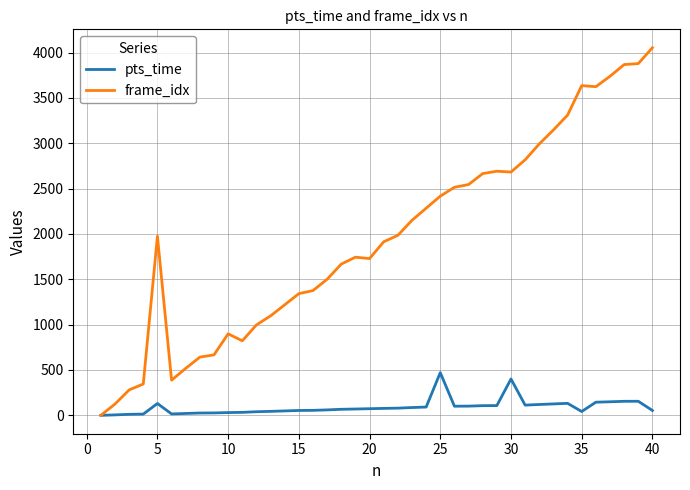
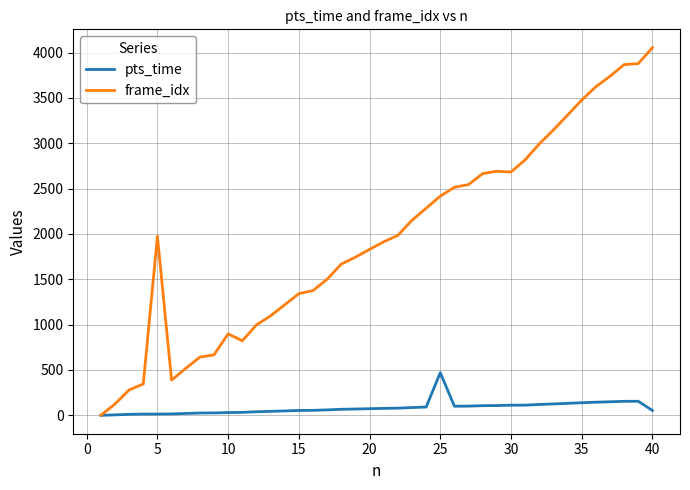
  {
    "pts_time": {
-     "5": 100,
+     "5": 0,
      "10": 0,
      "15": 100,
      "20": 100,
      "25": 500,
-     "30": 400,
-     "35": 0,
+     "30": 100,
+     "35": 100,
      "40": 100
    },
    "frame_idx": {
      "5": 2000,
      "10": 900,
      "15": 1300,
-     "20": 1700,
+     "20": 1800,
      "25": 2400,
      "30": 2700,
-     "35": 3600,
+     "35": 3500,
      "40": 4100
    }
  }
